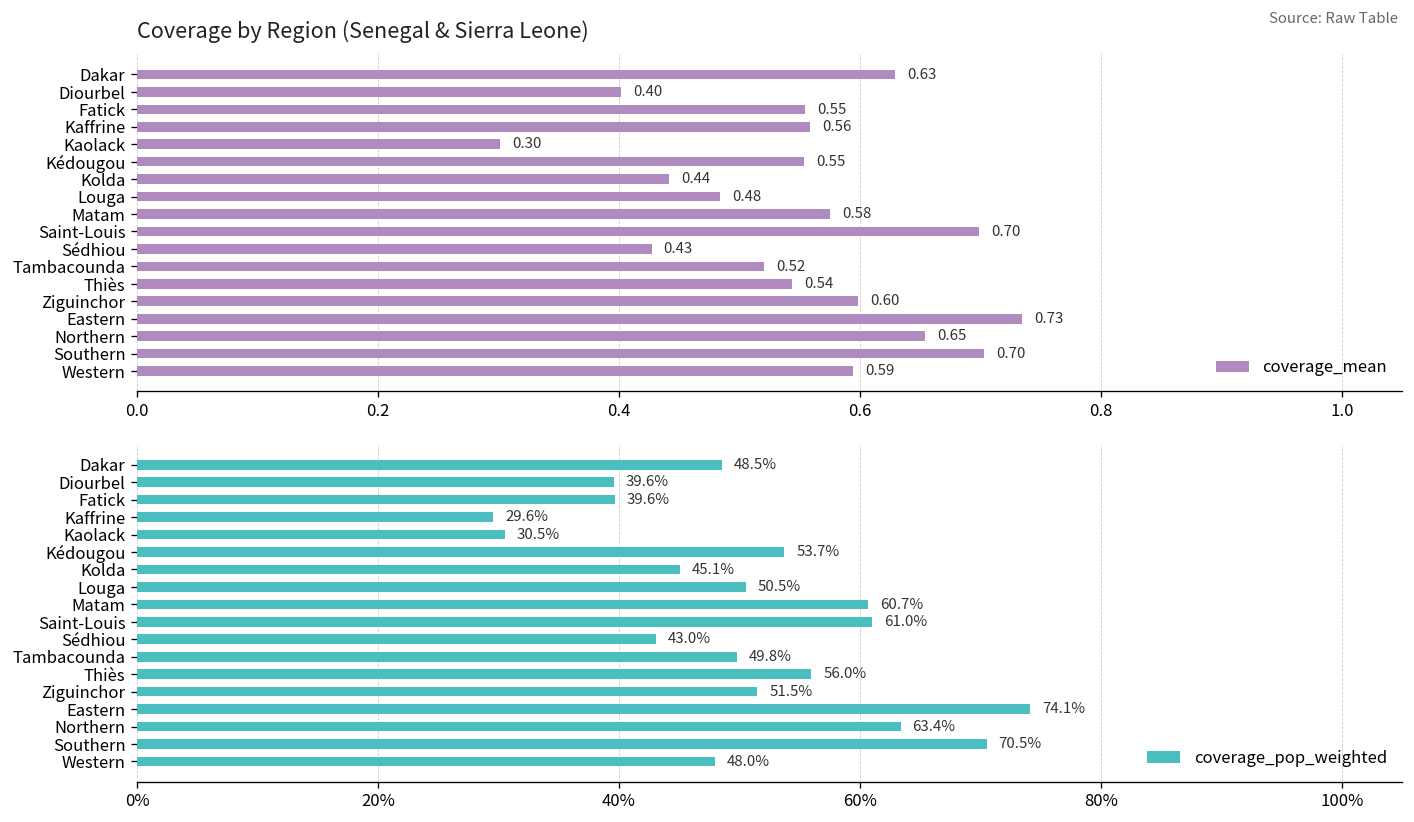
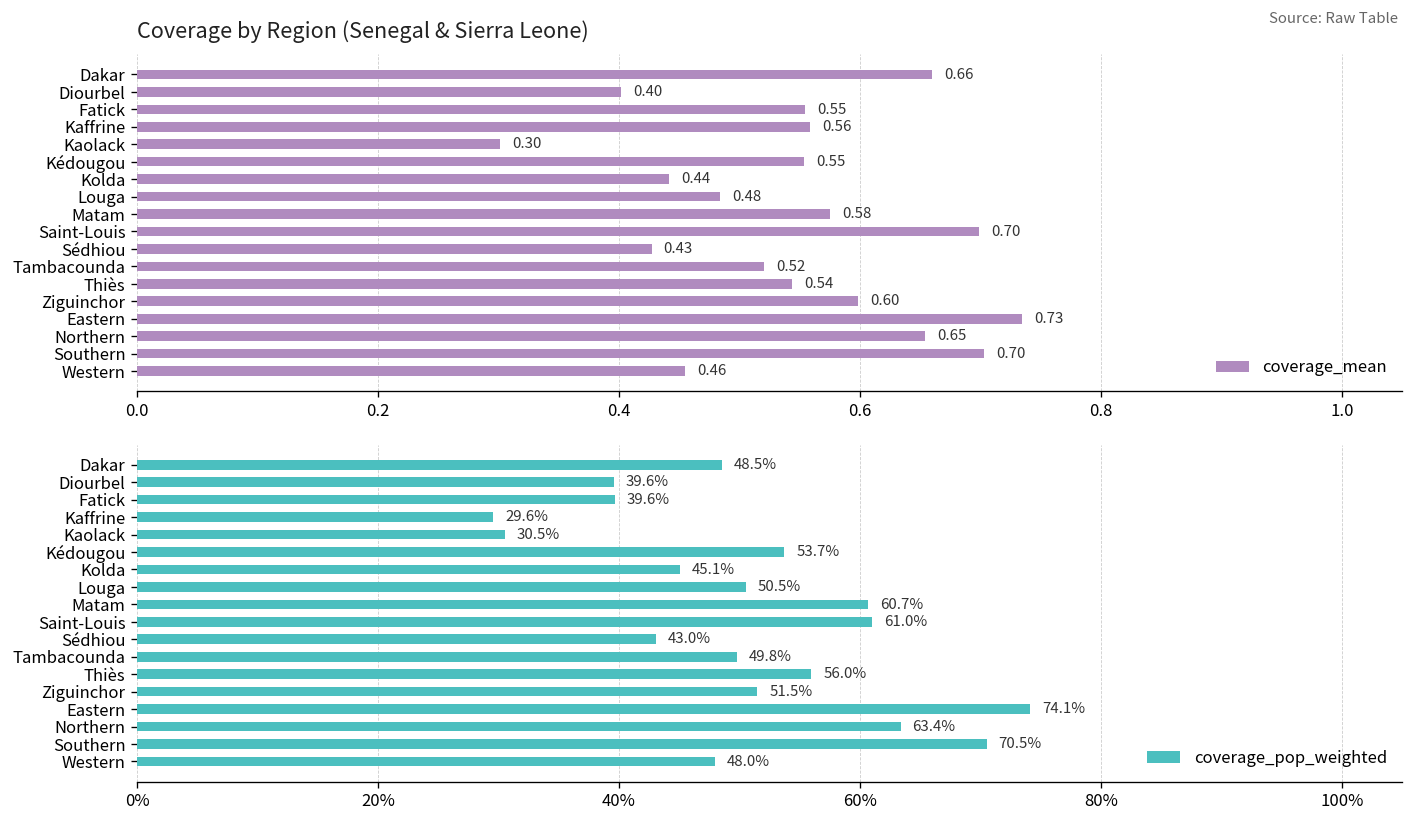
  {
    "Coverage by Region (Senegal & Sierra Leone)": {
-     "Dakar": 0.63,
+     "Dakar": 0.66,
      "Diourbel": 0.40,
      "Fatick": 0.55,
      "Kaffrine": 0.56,
      "Kaolack": 0.30,
      "Kédougou": 0.55,
      "Kolda": 0.44,
      "Louga": 0.48,
      "Matam": 0.58,
      "Saint-Louis": 0.70,
      "Sédhiou": 0.43,
      "Tambacounda": 0.52,
      "Thiès": 0.54,
      "Ziguinchor": 0.60,
      "Eastern": 0.73,
      "Northern": 0.65,
      "Southern": 0.70,
-     "Western": 0.59
+     "Western": 0.46
    }
  }
